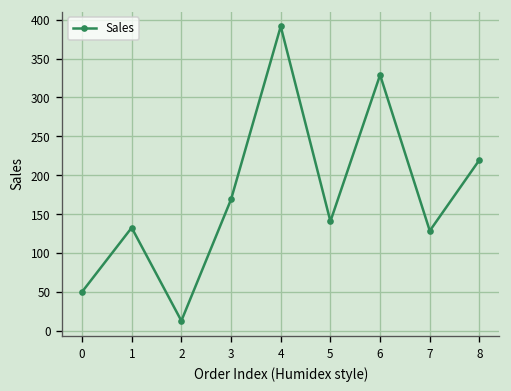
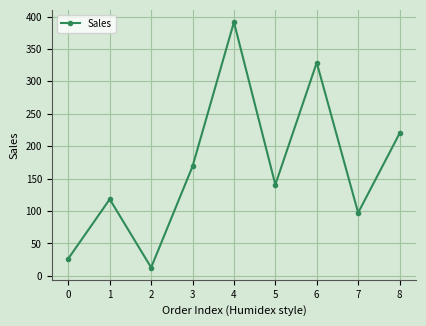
  {
-   "0": 50,
-   "1": 130,
+   "0": 30,
+   "1": 120,
    "2": 10,
    "3": 170,
    "4": 390,
    "5": 140,
    "6": 330,
-   "7": 130,
+   "7": 100,
    "8": 220
  }
